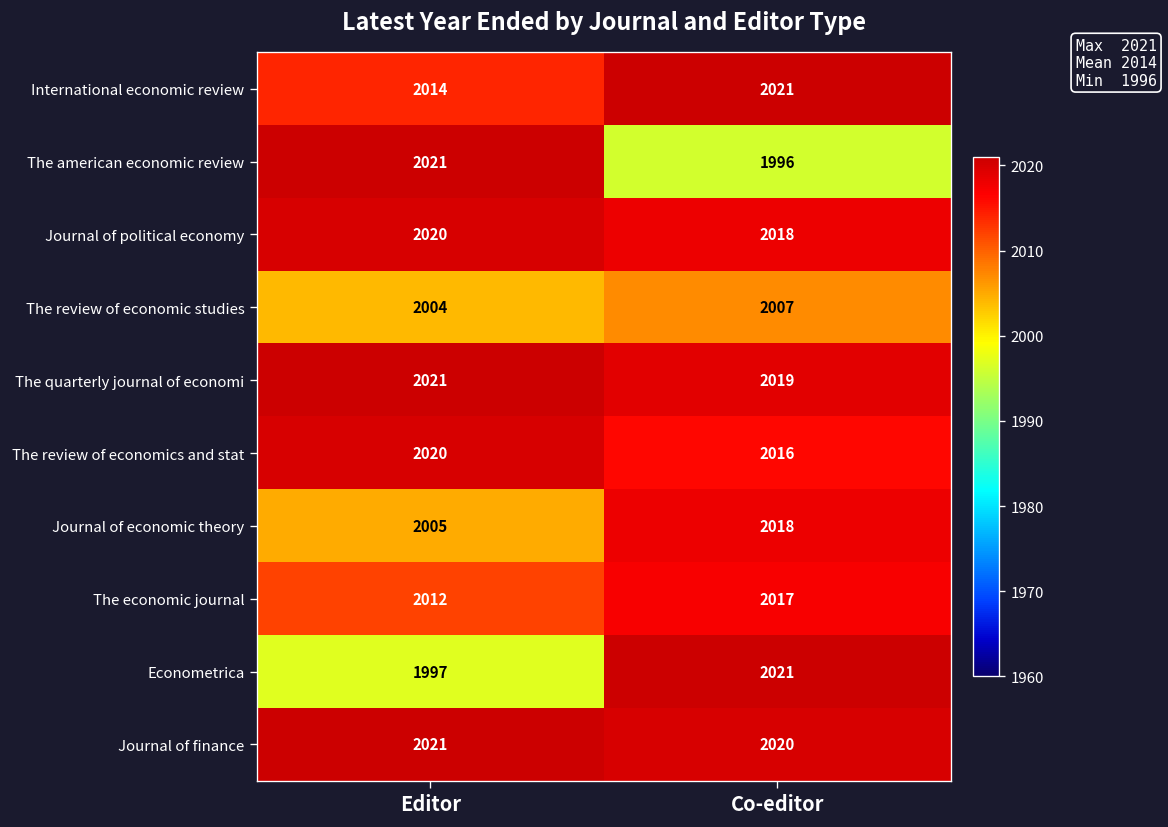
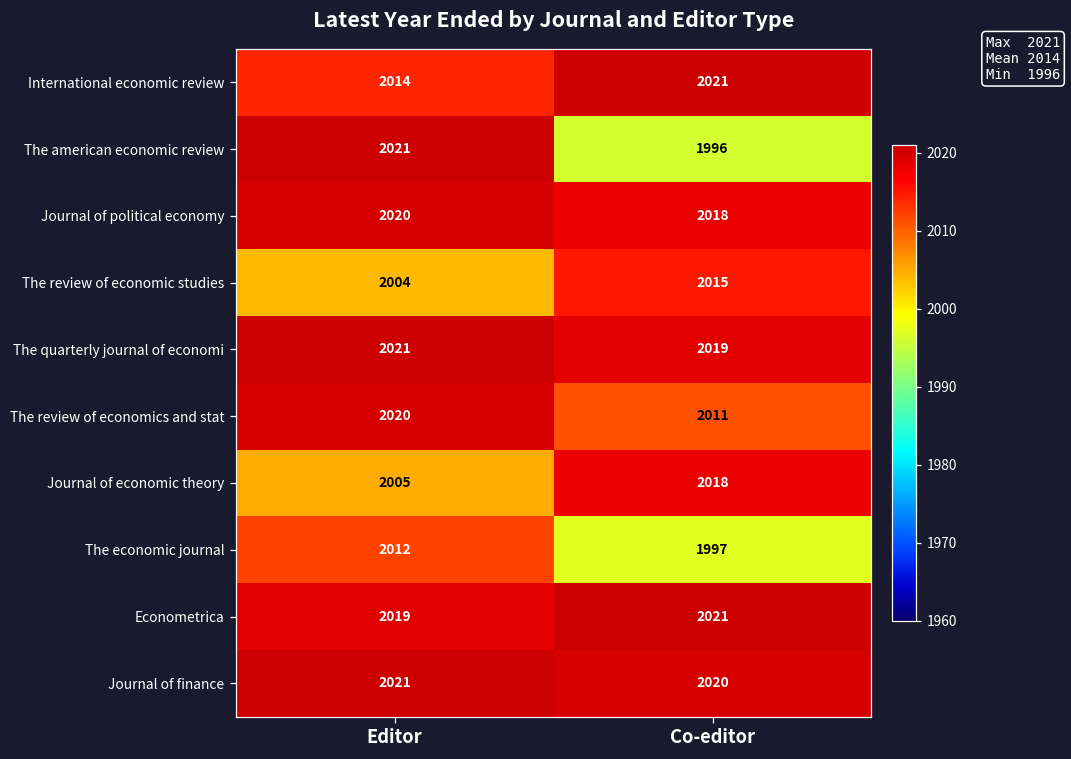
  {
    "International economic review": {
      "Editor": 2014,
      "Co-editor": 2021
    },
    "The american economic review": {
      "Editor": 2021,
      "Co-editor": 1996
    },
    "Journal of political economy": {
      "Editor": 2020,
      "Co-editor": 2018
    },
    "The review of economic studies": {
      "Editor": 2004,
-     "Co-editor": 2007
+     "Co-editor": 2015
    },
    "The quarterly journal of economi": {
      "Editor": 2021,
      "Co-editor": 2019
    },
    "The review of economics and stat": {
      "Editor": 2020,
-     "Co-editor": 2016
+     "Co-editor": 2011
    },
    "Journal of economic theory": {
      "Editor": 2005,
      "Co-editor": 2018
    },
    "The economic journal": {
      "Editor": 2012,
-     "Co-editor": 2017
+     "Co-editor": 1997
    },
    "Econometrica": {
-     "Editor": 1997,
+     "Editor": 2019,
      "Co-editor": 2021
    },
    "Journal of finance": {
      "Editor": 2021,
      "Co-editor": 2020
    }
  }
